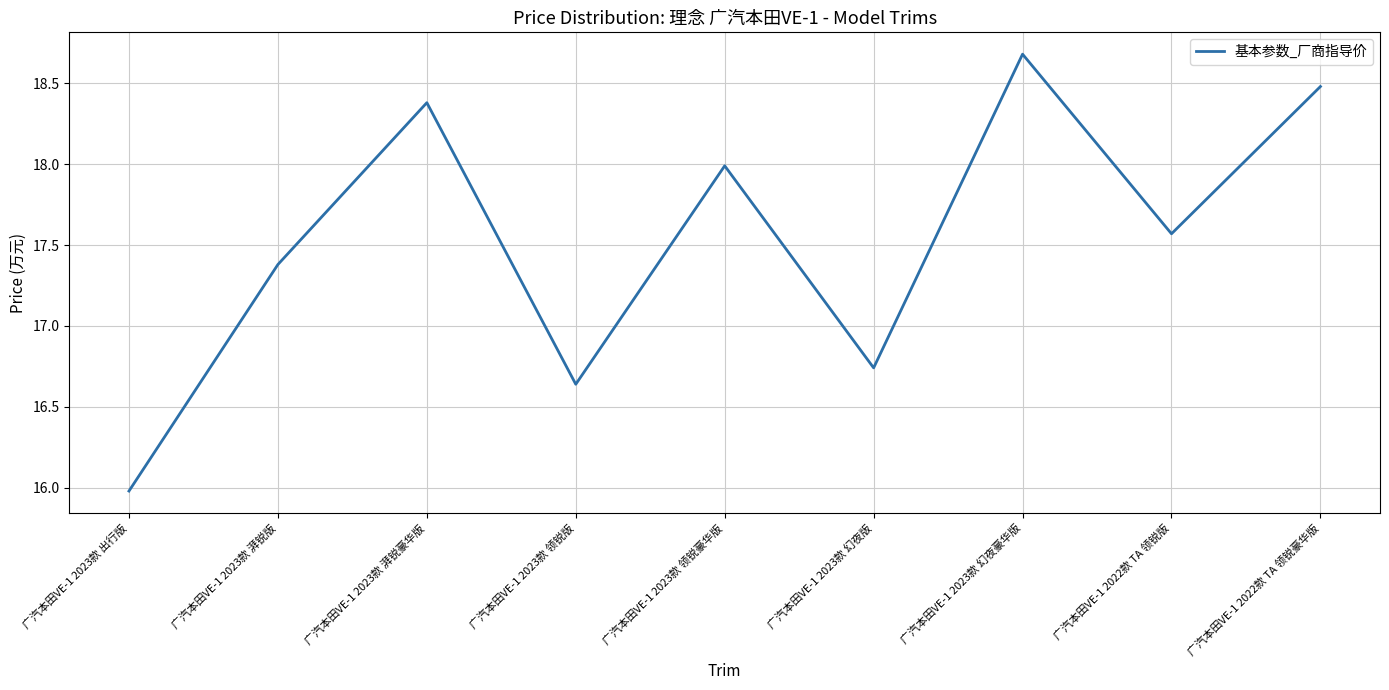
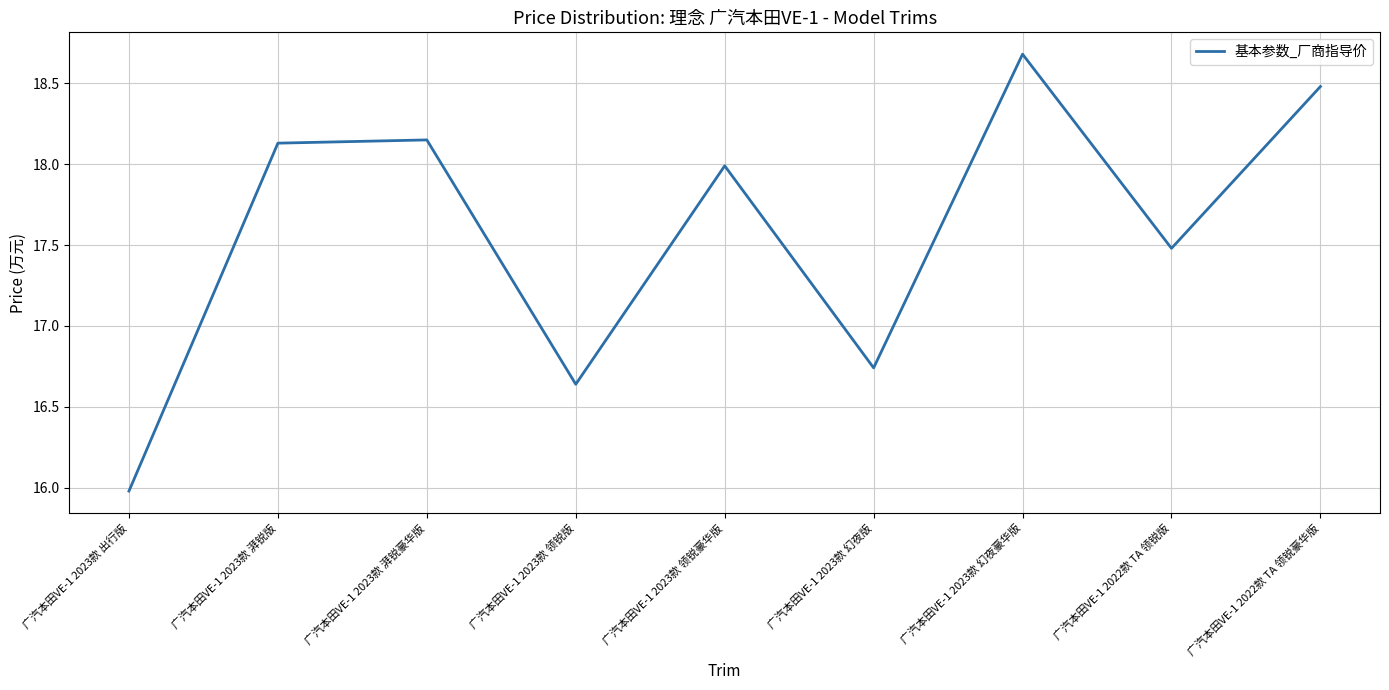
  {
    "广汽本田VE-1 2023款 出行版": 15.98,
-   "广汽本田VE-1 2023款 湃锐版": 17.38,
-   "广汽本田VE-1 2023款 湃锐豪华版": 18.38,
+   "广汽本田VE-1 2023款 湃锐版": 18.13,
+   "广汽本田VE-1 2023款 湃锐豪华版": 18.15,
    "广汽本田VE-1 2023款 领锐版": 16.64,
    "广汽本田VE-1 2023款 领锐豪华版": 17.99,
    "广汽本田VE-1 2023款 幻夜版": 16.74,
    "广汽本田VE-1 2023款 幻夜豪华版": 18.68,
-   "广汽本田VE-1 2022款 TA 领锐版": 17.57,
+   "广汽本田VE-1 2022款 TA 领锐版": 17.48,
    "广汽本田VE-1 2022款 TA 领锐豪华版": 18.48
  }
